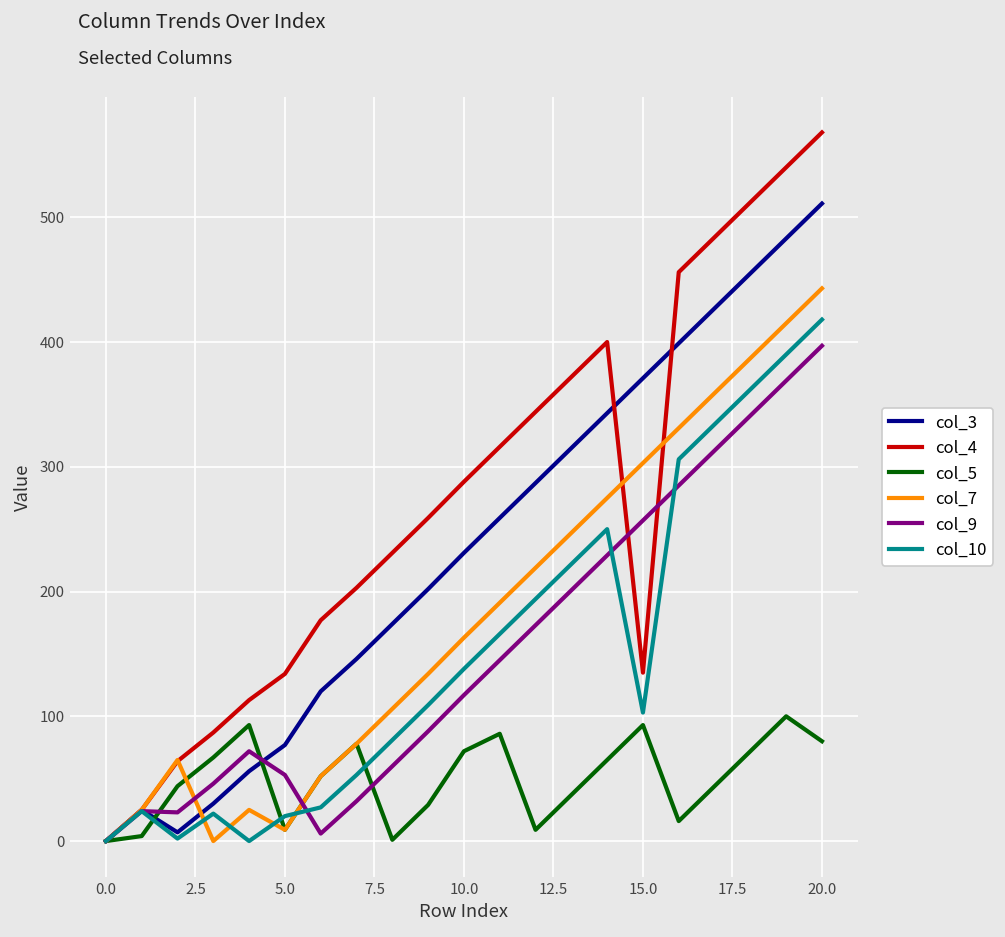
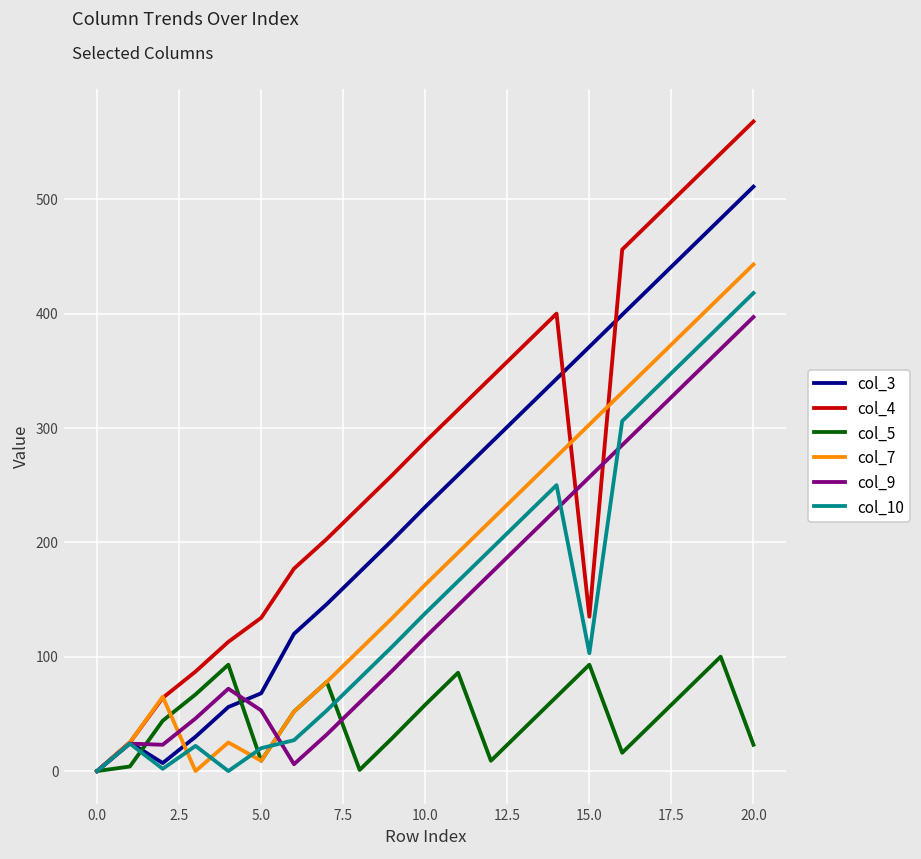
  {
    "col_3": {
-     "5.0": 77,
+     "5.0": 68,
      "10.0": 231,
      "15.0": 371,
      "20.0": 511
    },
    "col_4": {
      "5.0": 134,
      "10.0": 288,
      "15.0": 135,
      "20.0": 568
    },
    "col_5": {
-     "10.0": 72,
+     "10.0": 58,
      "15.0": 93,
-     "20.0": 80
+     "20.0": 23
    },
    "col_7": {
      "10.0": 163,
      "15.0": 303,
      "20.0": 443
    },
    "col_9": {
      "5.0": 53,
      "10.0": 117,
      "15.0": 257,
      "20.0": 397
    },
    "col_10": {
      "5.0": 20,
      "10.0": 138,
      "15.0": 103,
      "20.0": 418
    }
  }
